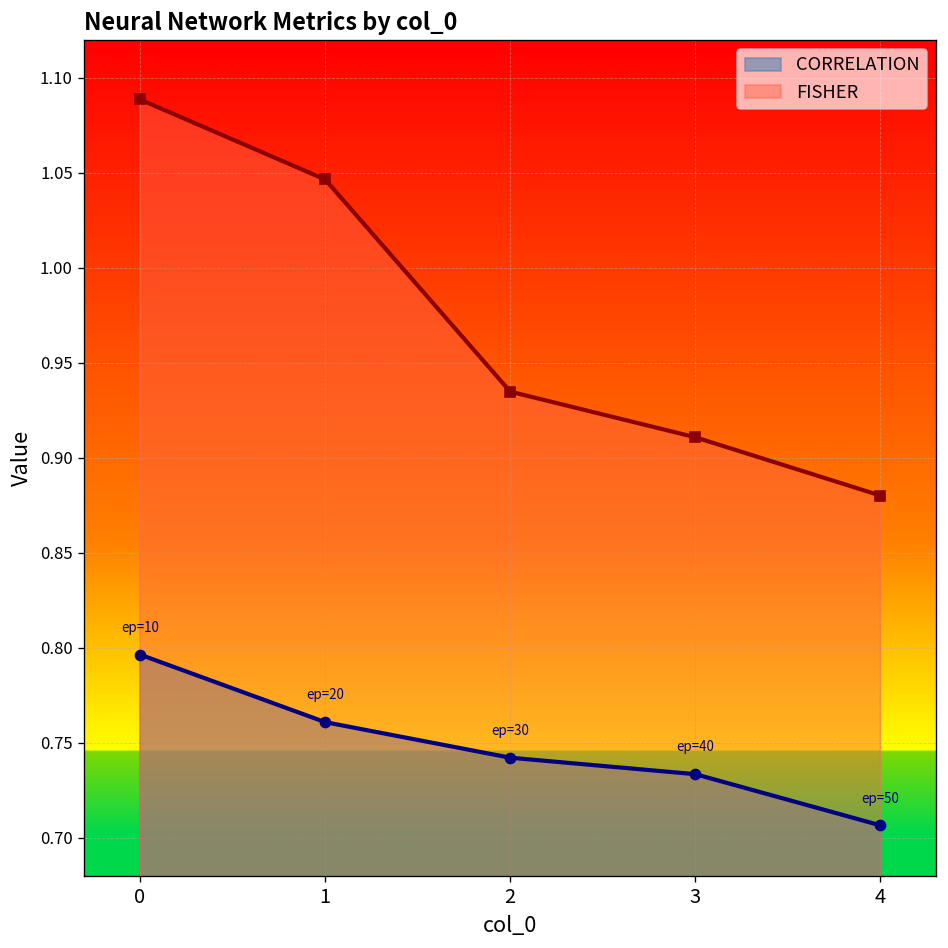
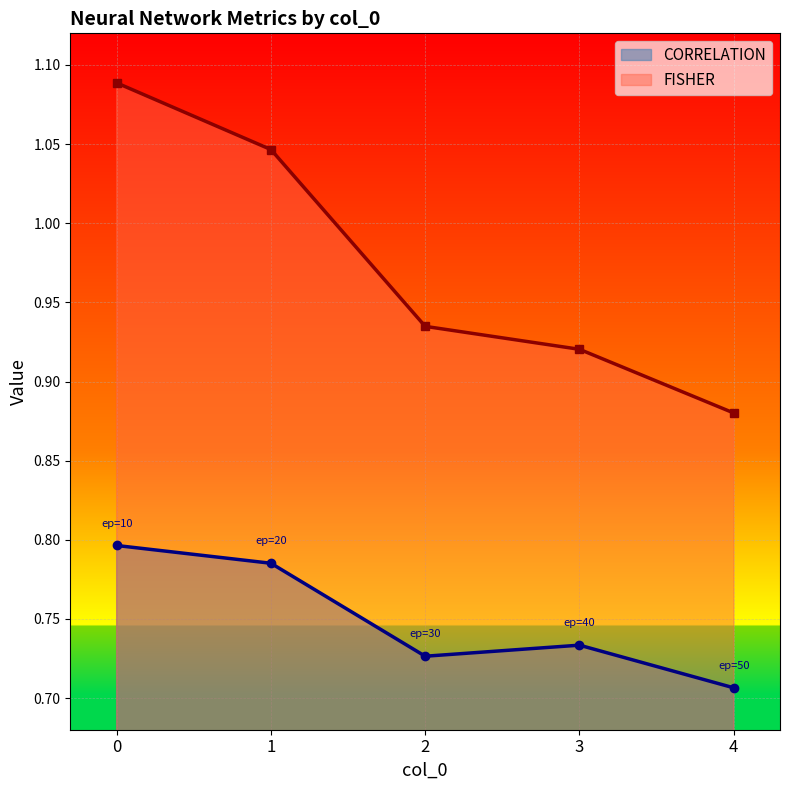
  {
    "CORRELATION": {
-     "1": 0.761,
-     "2": 0.742
+     "1": 0.785,
+     "2": 0.726
    },
    "FISHER": {
      "0": 1.089,
      "1": 1.047,
      "2": 0.935,
-     "3": 0.911,
+     "3": 0.920,
      "4": 0.880
    }
  }
